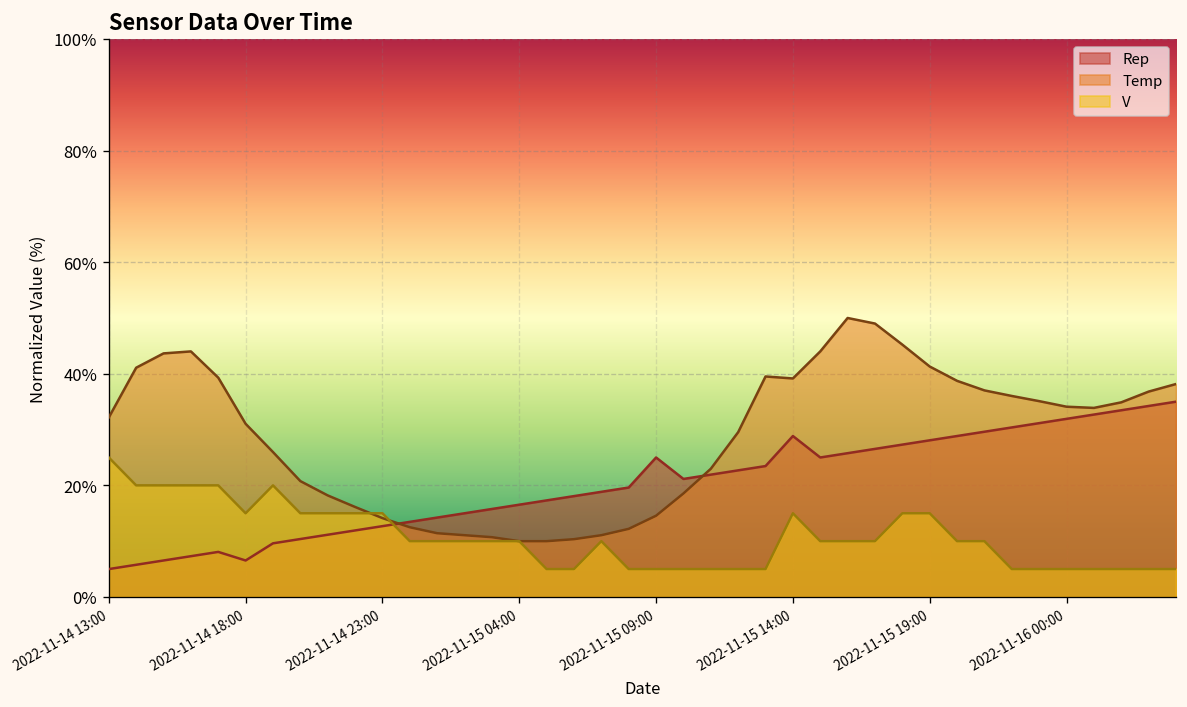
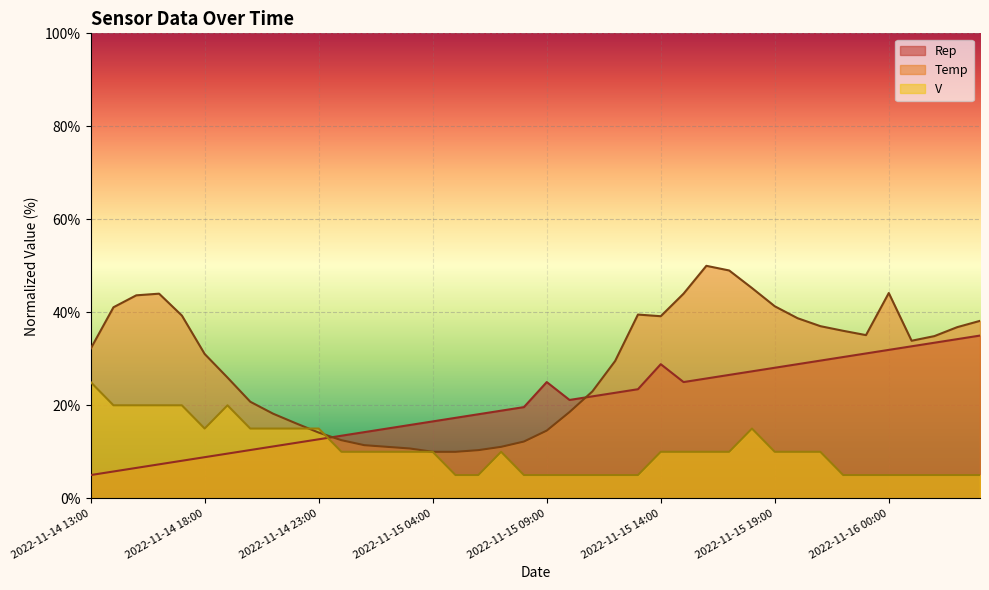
  {
    "Rep": {
      "2022-11-14 13:00": "5%",
-     "2022-11-14 18:00": "7%",
+     "2022-11-14 18:00": "9%",
      "2022-11-14 23:00": "13%",
      "2022-11-15 04:00": "17%",
      "2022-11-15 09:00": "25%",
      "2022-11-15 14:00": "29%",
      "2022-11-15 19:00": "28%",
      "2022-11-16 00:00": "32%"
    },
    "Temp": {
      "2022-11-14 13:00": "32%",
      "2022-11-14 18:00": "31%",
      "2022-11-14 23:00": "14%",
      "2022-11-15 09:00": "15%",
      "2022-11-15 14:00": "39%",
      "2022-11-15 19:00": "41%",
-     "2022-11-16 00:00": "34%"
+     "2022-11-16 00:00": "44%"
    },
    "V": {
      "2022-11-14 13:00": "25%",
      "2022-11-14 18:00": "15%",
      "2022-11-14 23:00": "15%",
      "2022-11-15 09:00": "5%",
-     "2022-11-15 14:00": "15%",
-     "2022-11-15 19:00": "15%",
+     "2022-11-15 14:00": "10%",
+     "2022-11-15 19:00": "10%",
      "2022-11-16 00:00": "5%"
    }
  }
